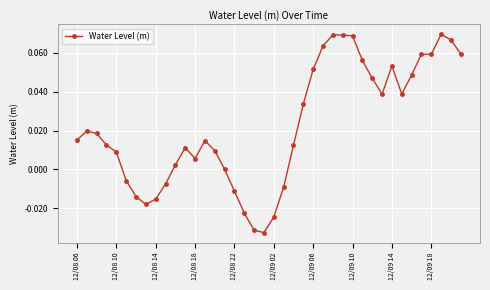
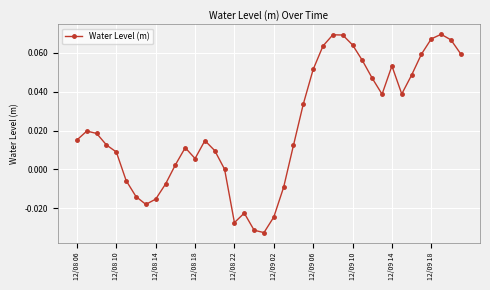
  {
    "12/08 06": 0.015,
    "12/08 10": 0.009,
    "12/08 14": -0.015,
    "12/08 18": 0.006,
-   "12/08 22": -0.011,
+   "12/08 22": -0.027,
    "12/09 02": -0.025,
    "12/09 06": 0.052,
-   "12/09 10": 0.069,
+   "12/09 10": 0.064,
    "12/09 14": 0.053,
-   "12/09 18": 0.059
+   "12/09 18": 0.067
  }
